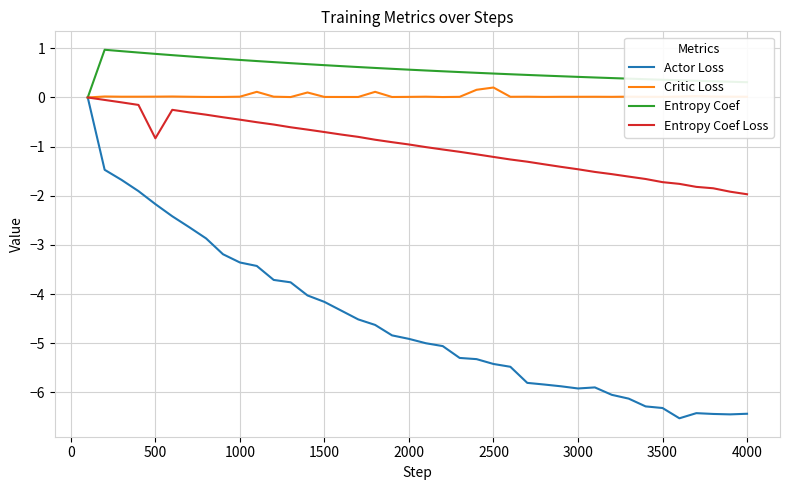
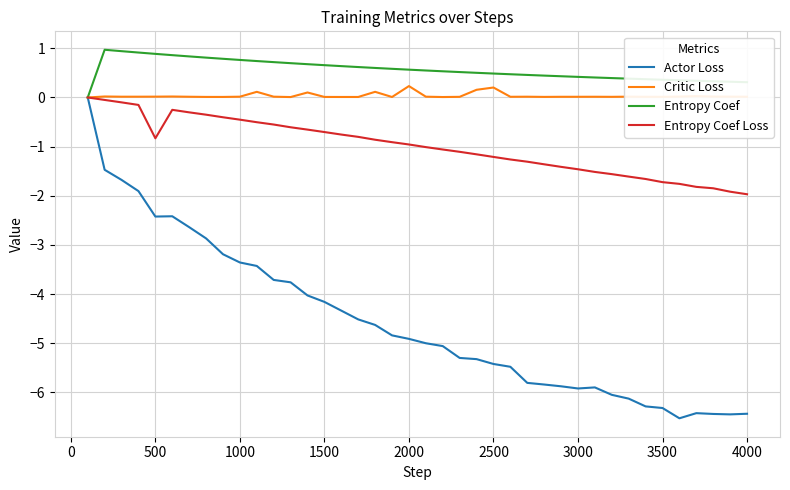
  {
    "Actor Loss": {
-     "500": -2.2,
+     "500": -2.4,
      "1000": -3.4,
      "1500": -4.2,
      "2000": -4.9,
      "2500": -5.4,
      "3000": -5.9,
      "3500": -6.3,
      "4000": -6.4
    },
    "Critic Loss": {
      "500": 0.0,
      "1000": 0.0,
      "1500": 0.0,
-     "2000": 0.0,
+     "2000": 0.2,
      "2500": 0.2,
      "3000": 0.0
    },
    "Entropy Coef": {
      "500": 0.9,
      "1000": 0.8,
      "1500": 0.7,
      "2000": 0.6,
      "2500": 0.5,
      "3000": 0.4
    },
    "Entropy Coef Loss": {
      "500": -0.8,
      "1000": -0.5,
      "1500": -0.7,
      "2000": -1.0,
      "2500": -1.2,
      "3000": -1.5,
      "3500": -1.7,
      "4000": -2.0
    }
  }
